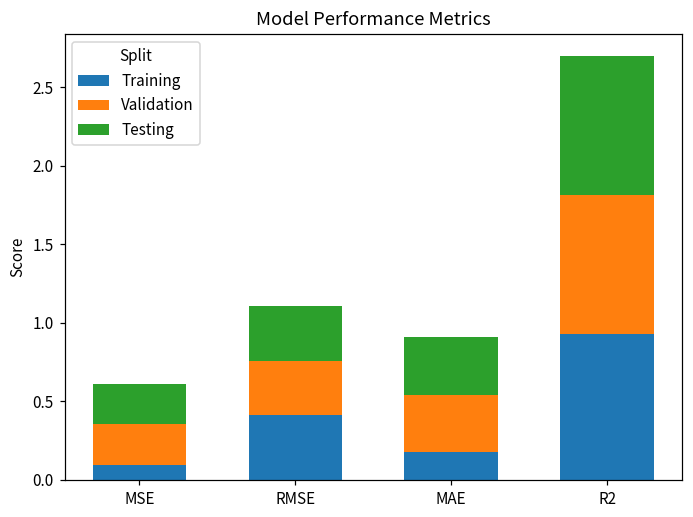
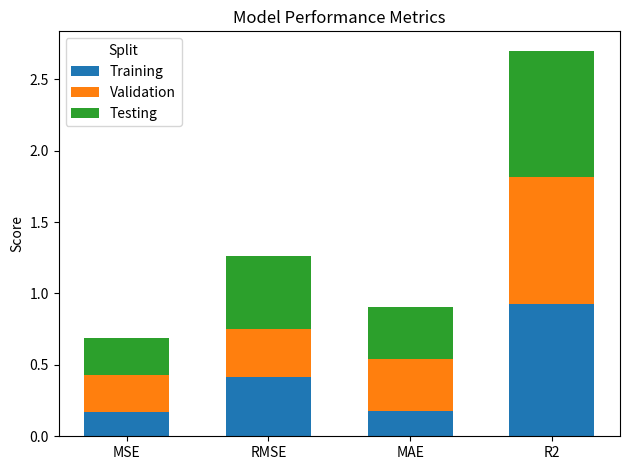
  {
    "Training": {
-     "MSE": 0.10,
+     "MSE": 0.17,
      "RMSE": 0.41,
      "MAE": 0.18,
      "R2": 0.93
    },
    "Validation": {
      "MSE": 0.26,
      "RMSE": 0.34,
      "MAE": 0.36,
      "R2": 0.89
    },
    "Testing": {
      "MSE": 0.26,
-     "RMSE": 0.35,
+     "RMSE": 0.51,
      "MAE": 0.37,
      "R2": 0.89
    }
  }
